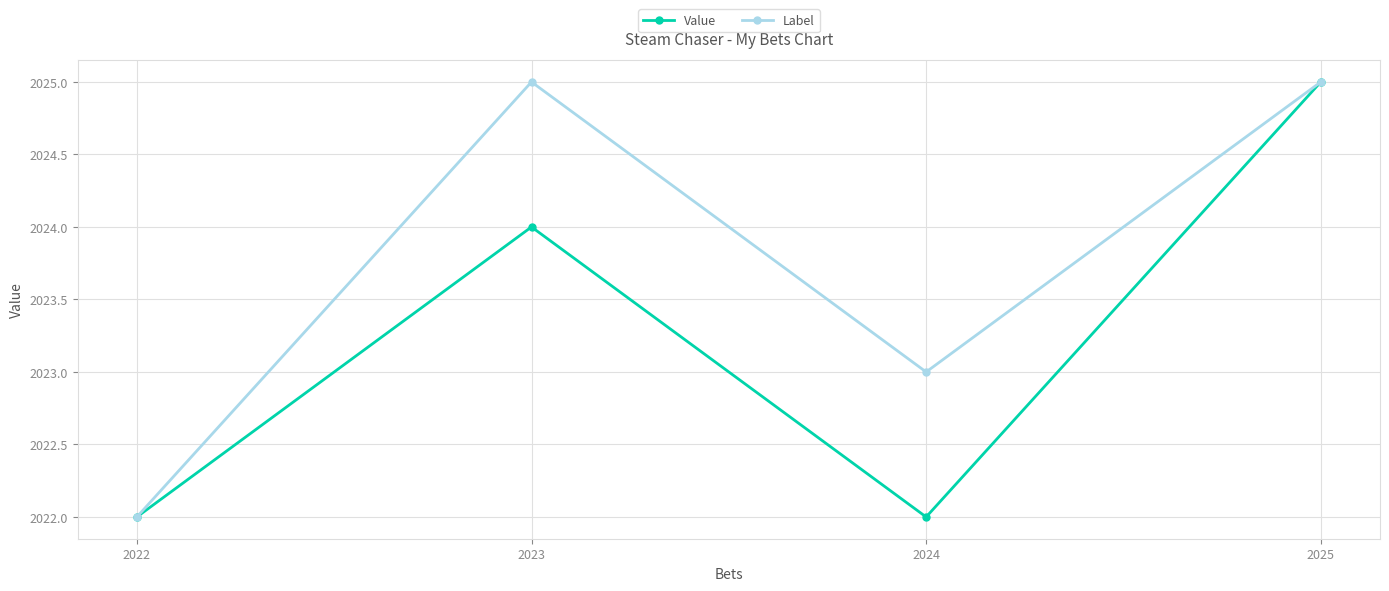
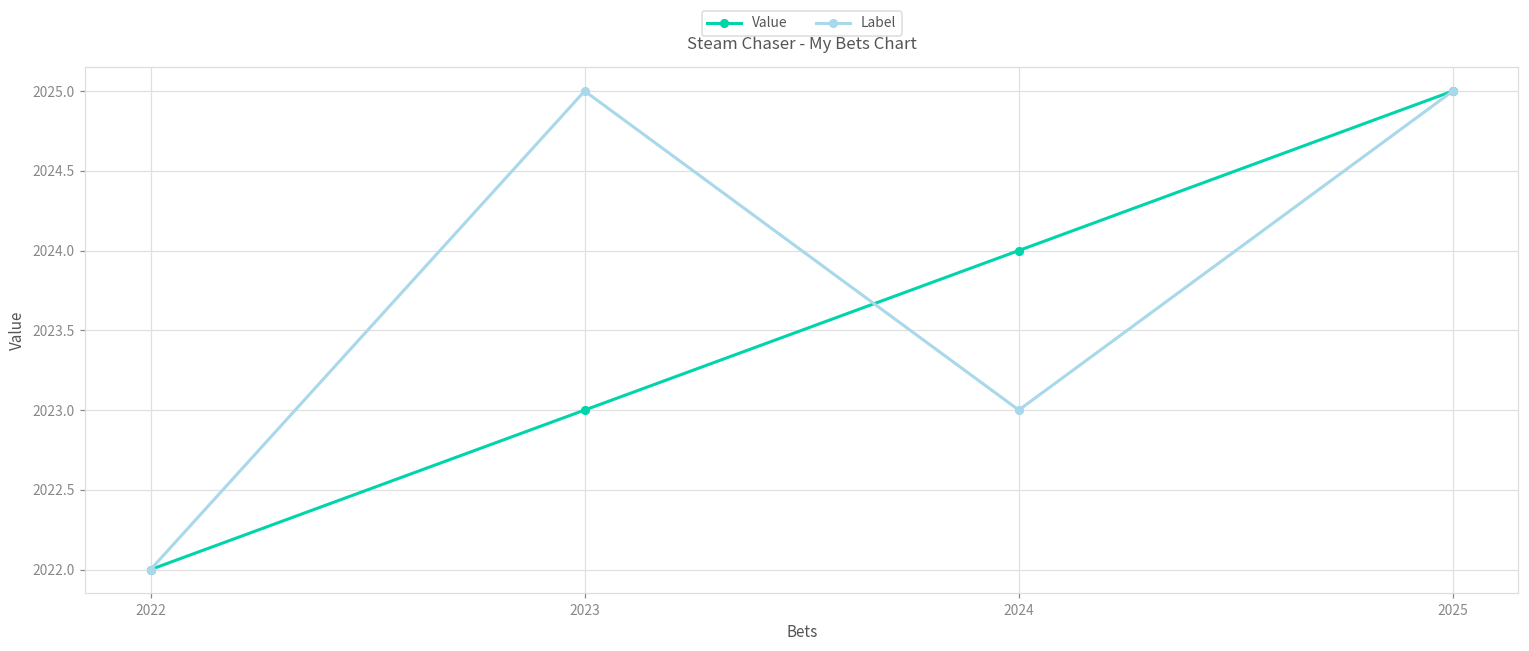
  {
    "Value": {
-     "2023": 2024,
-     "2024": 2022
+     "2023": 2023,
+     "2024": 2024
    },
    "Label": {
      "2023": 2025,
      "2024": 2023
    }
  }
